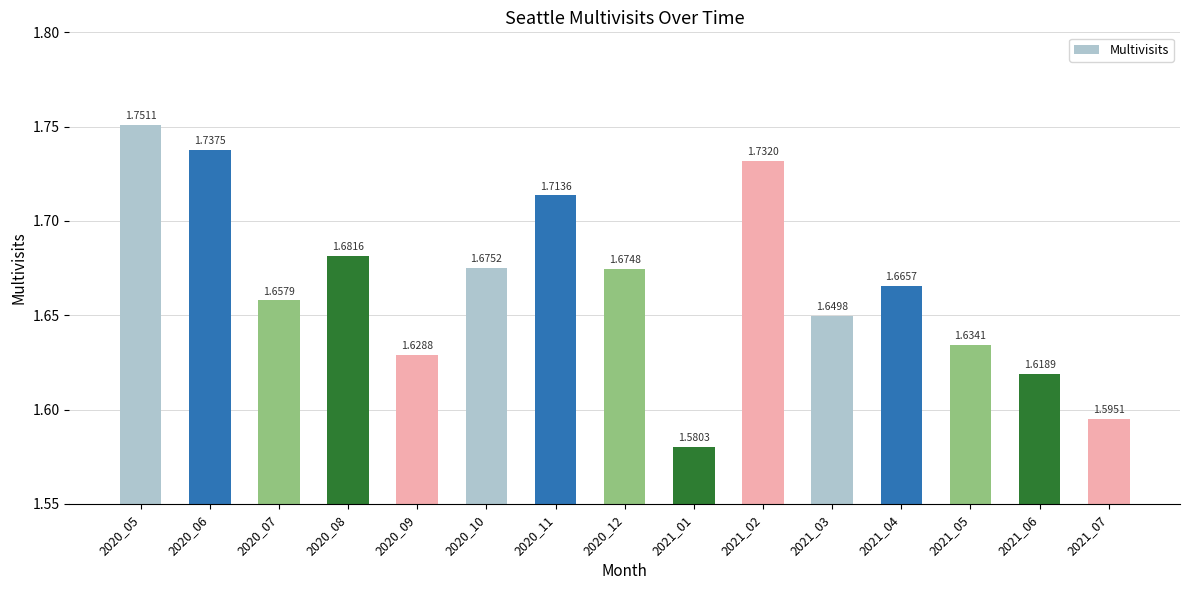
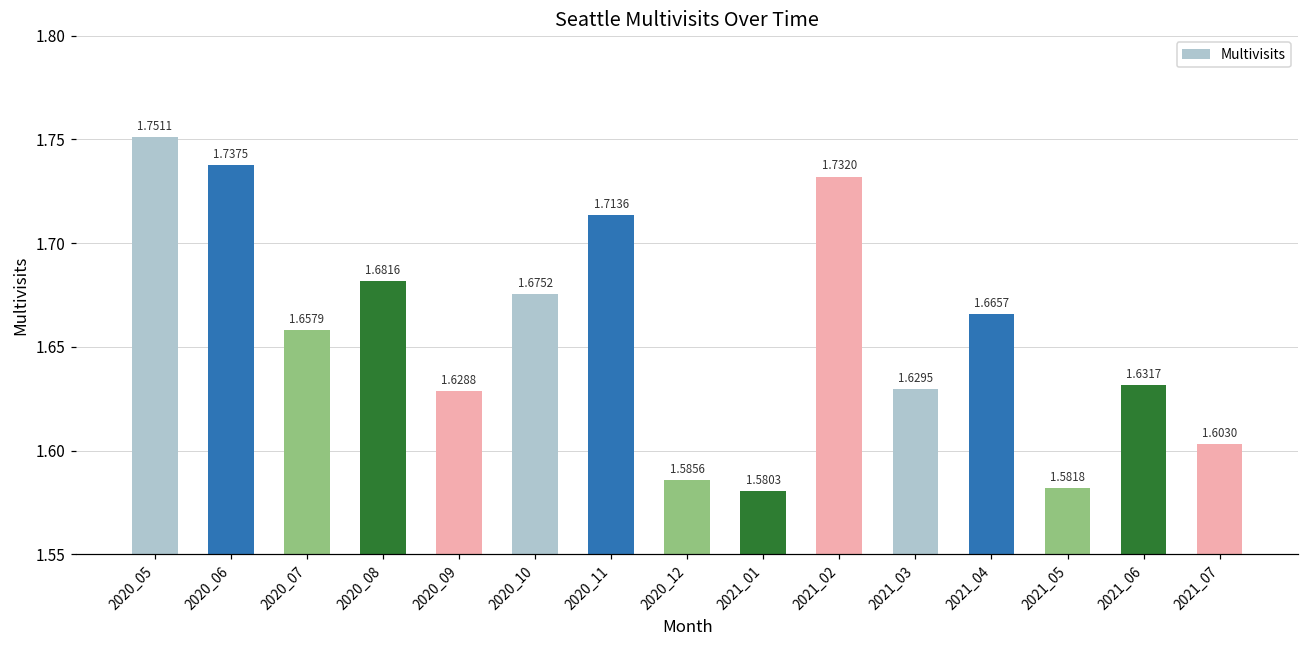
  {
    "2020_05": 1.7511,
    "2020_06": 1.7375,
    "2020_07": 1.6579,
    "2020_08": 1.6816,
    "2020_09": 1.6288,
    "2020_10": 1.6752,
    "2020_11": 1.7136,
-   "2020_12": 1.6748,
+   "2020_12": 1.5856,
    "2021_01": 1.5803,
    "2021_02": 1.7320,
-   "2021_03": 1.6498,
+   "2021_03": 1.6295,
    "2021_04": 1.6657,
-   "2021_05": 1.6341,
-   "2021_06": 1.6189,
-   "2021_07": 1.5951
+   "2021_05": 1.5818,
+   "2021_06": 1.6317,
+   "2021_07": 1.6030
  }
